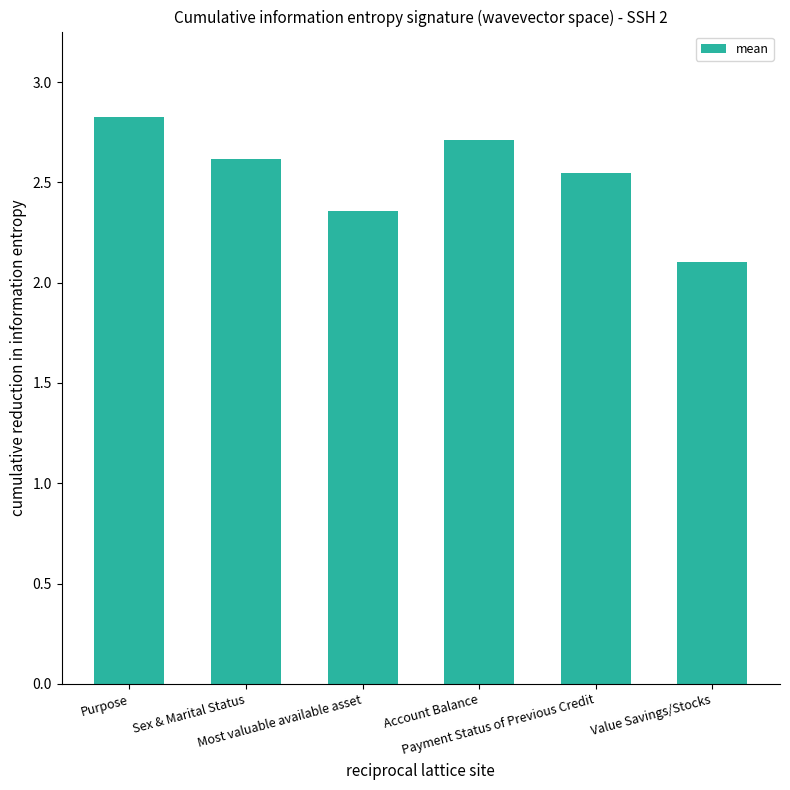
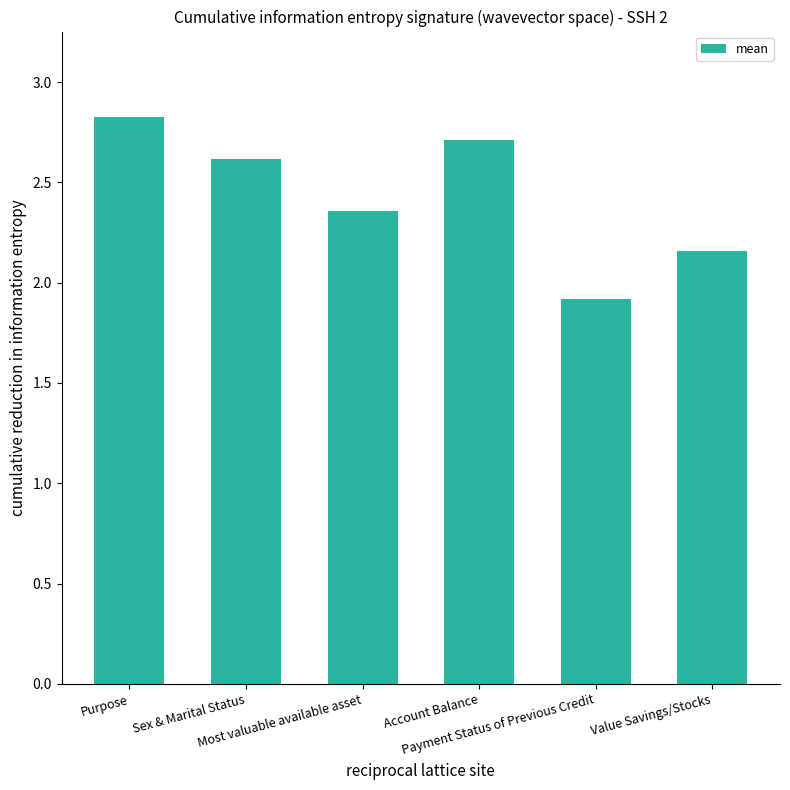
  {
    "Purpose": 2.83,
    "Sex & Marital Status": 2.62,
    "Most valuable available asset": 2.36,
    "Account Balance": 2.71,
-   "Payment Status of Previous Credit": 2.55,
-   "Value Savings/Stocks": 2.11
+   "Payment Status of Previous Credit": 1.92,
+   "Value Savings/Stocks": 2.16
  }
